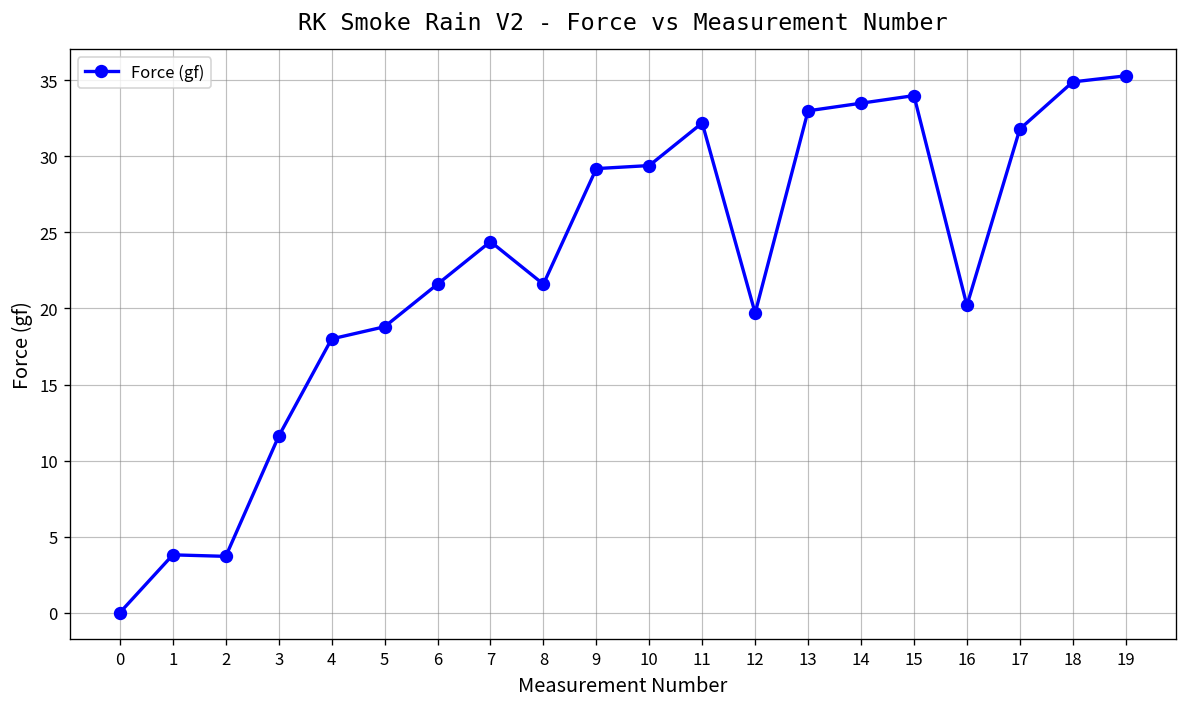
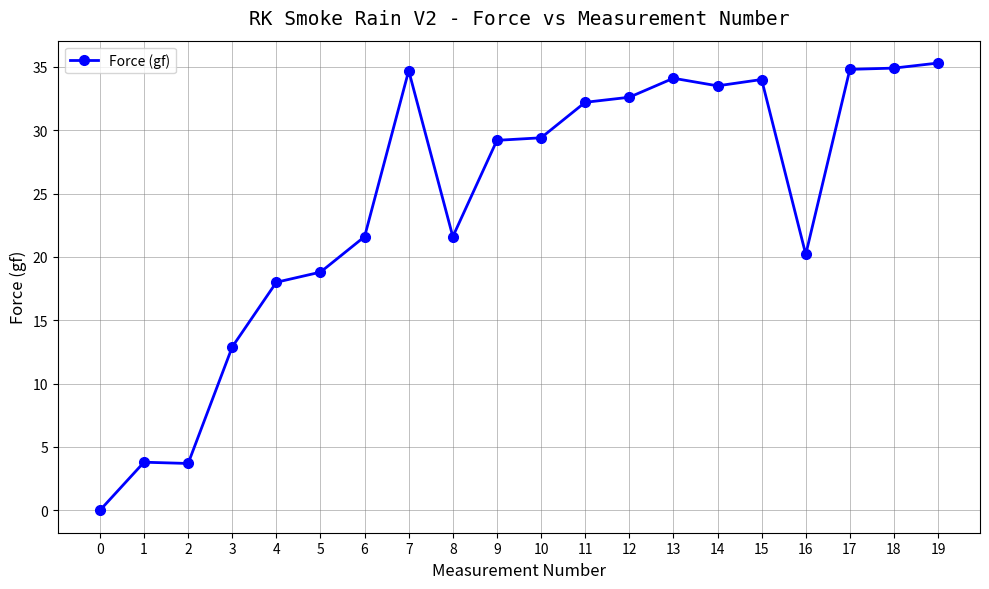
  {
    "0": 0.0,
    "1": 3.8,
    "2": 3.7,
-   "3": 11.6,
+   "3": 12.9,
    "4": 18.0,
    "5": 18.8,
    "6": 21.6,
-   "7": 24.4,
+   "7": 34.7,
    "8": 21.6,
    "9": 29.2,
    "10": 29.4,
    "11": 32.2,
-   "12": 19.7,
-   "13": 33.0,
+   "12": 32.6,
+   "13": 34.1,
    "14": 33.5,
    "15": 34.0,
    "16": 20.2,
-   "17": 31.8,
+   "17": 34.8,
    "18": 34.9,
    "19": 35.3
  }
